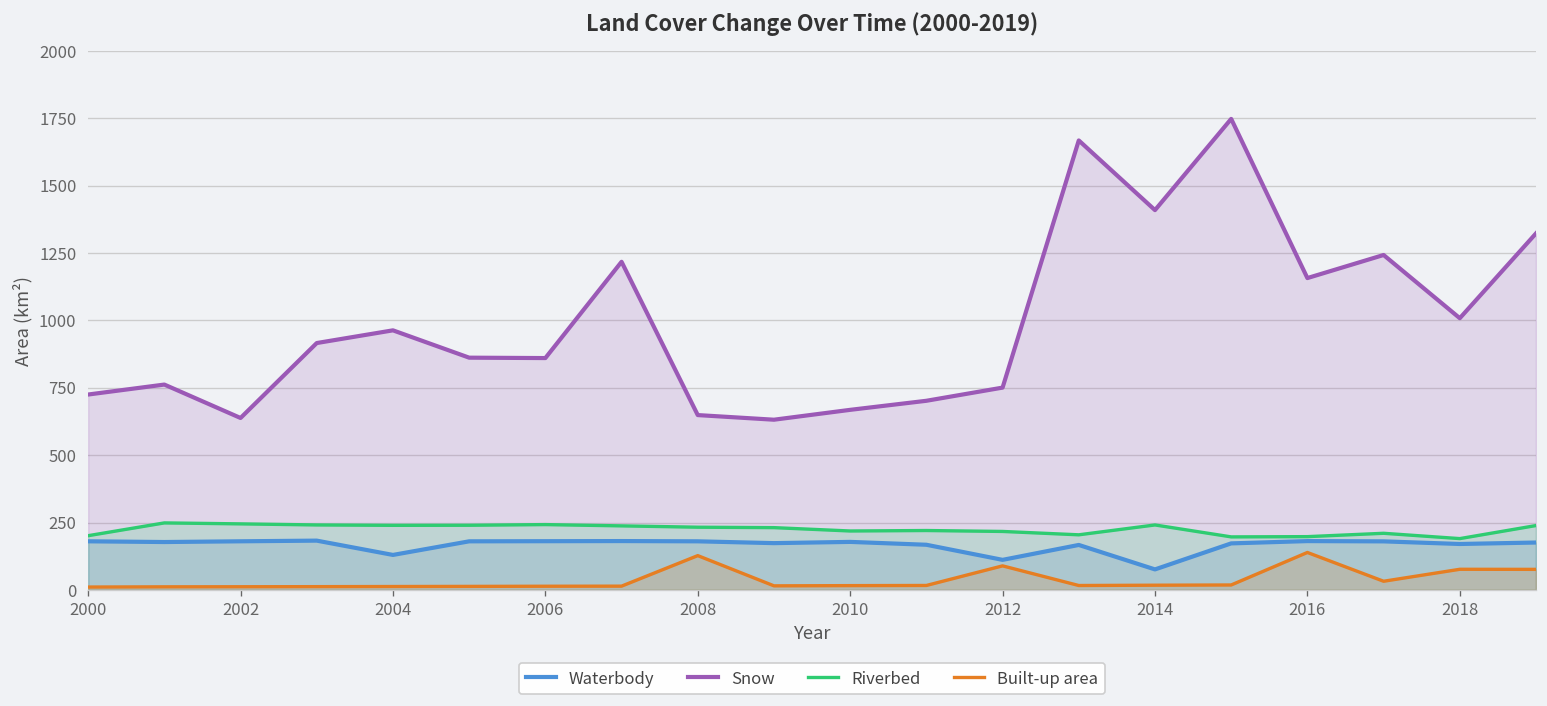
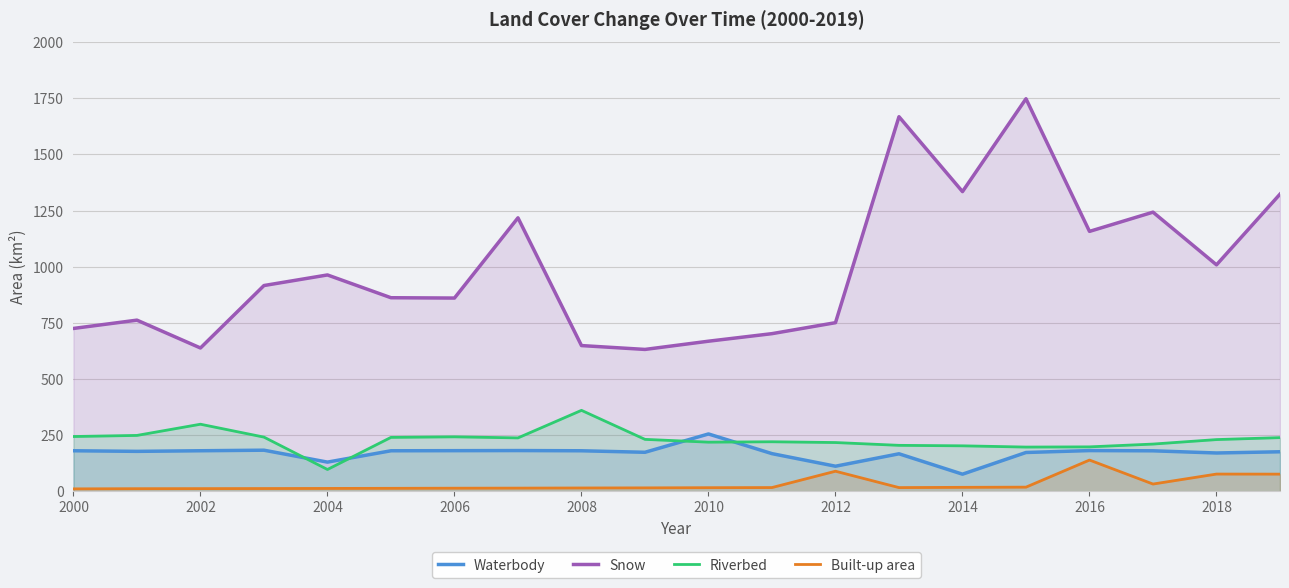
  {
    "Waterbody": {
      "2000": 180,
      "2002": 180,
      "2004": 130,
      "2006": 180,
      "2008": 180,
-     "2010": 180,
+     "2010": 260,
      "2012": 110,
      "2014": 80,
      "2016": 180,
      "2018": 170
    },
    "Snow": {
      "2000": 730,
      "2002": 640,
      "2004": 960,
      "2006": 860,
      "2008": 650,
      "2010": 670,
      "2012": 750,
-     "2014": 1410,
+     "2014": 1330,
      "2016": 1160,
      "2018": 1010
    },
    "Riverbed": {
-     "2000": 200,
-     "2002": 250,
-     "2004": 240,
+     "2000": 240,
+     "2002": 300,
+     "2004": 100,
      "2006": 240,
-     "2008": 230,
+     "2008": 360,
      "2010": 220,
      "2012": 220,
-     "2014": 240,
+     "2014": 200,
      "2016": 200,
-     "2018": 190
+     "2018": 230
    },
    "Built-up area": {
      "2000": 10,
      "2002": 10,
      "2004": 10,
      "2006": 10,
-     "2008": 130,
+     "2008": 10,
      "2010": 20,
      "2012": 90,
      "2014": 20,
      "2016": 140,
      "2018": 80
    }
  }
